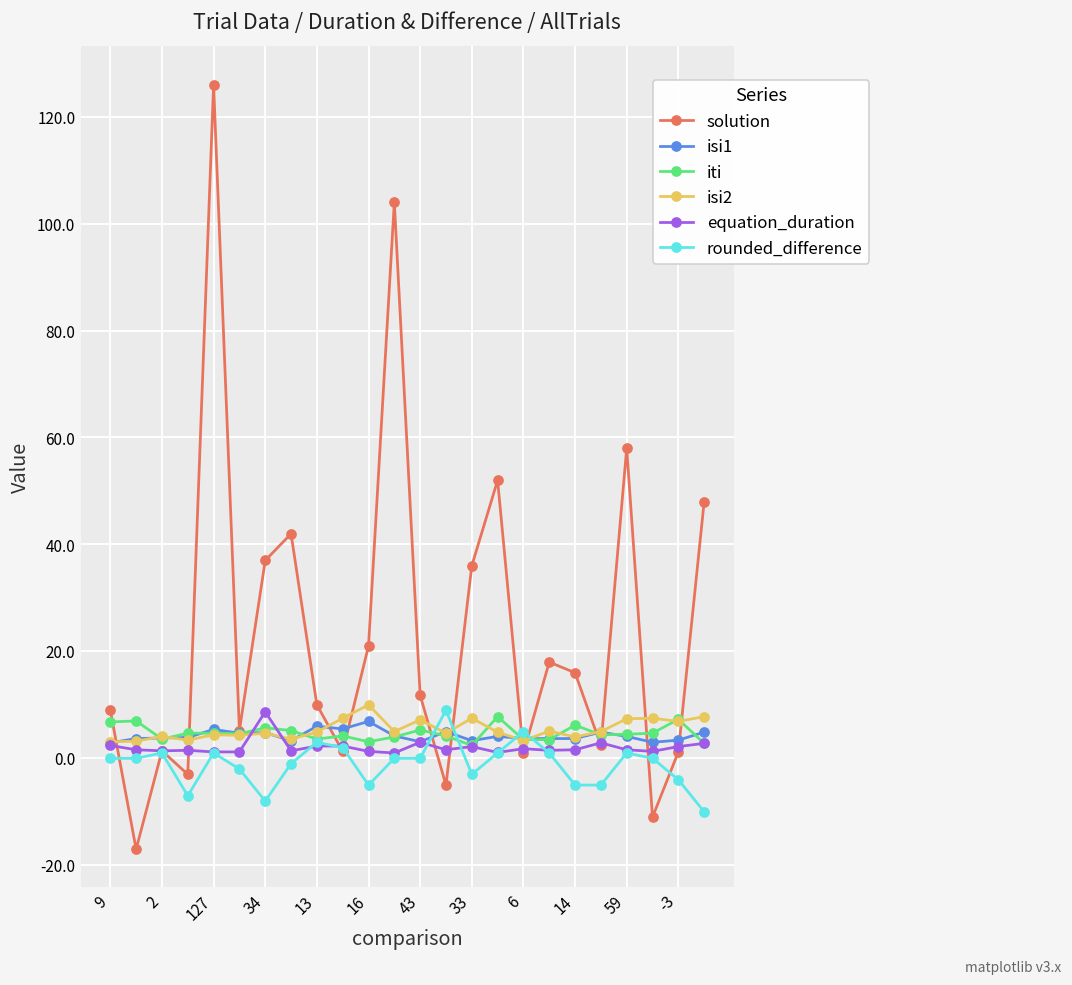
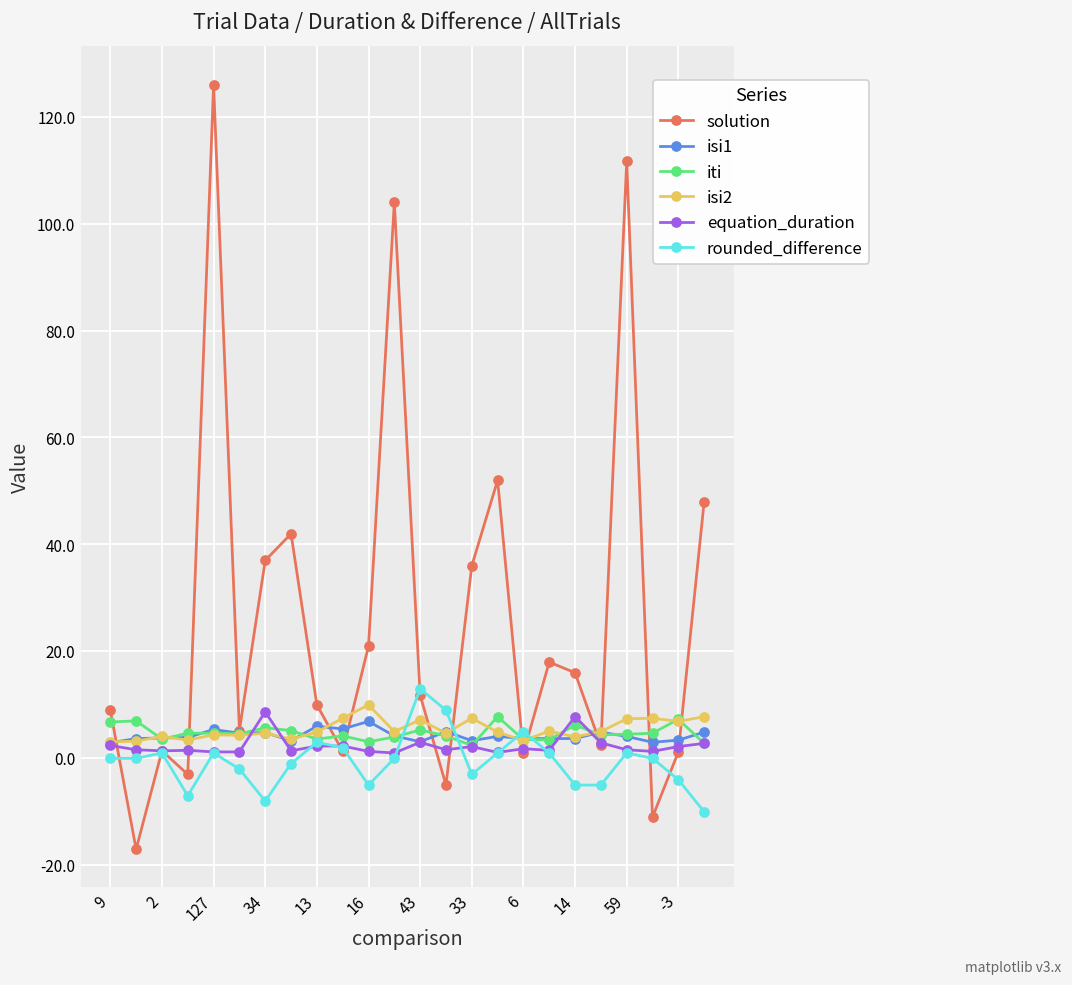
  {
    "solution": {
      "127": 126,
      "34": 37,
      "16": 21,
      "43": 12,
      "33": 36,
      "6": 1,
      "14": 16,
-     "59": 58,
+     "59": 112,
      "-3": 1
    },
    "isi1": {
      "127": 5,
      "16": 7,
      "33": 3,
      "-3": 3
    },
    "iti": {
      "34": 6,
      "16": 3,
      "43": 5,
      "14": 6
    },
    "isi2": {
      "16": 10,
      "43": 7,
      "33": 8,
      "59": 7
    },
    "equation_duration": {
      "34": 9,
      "16": 1,
      "6": 2,
-     "14": 2,
+     "14": 8,
      "59": 2,
      "-3": 2
    },
    "rounded_difference": {
      "34": -8,
      "16": -5,
-     "43": 0,
+     "43": 13,
      "33": -3,
      "6": 5,
      "14": -5,
      "59": 1,
      "-3": -4
    }
  }
